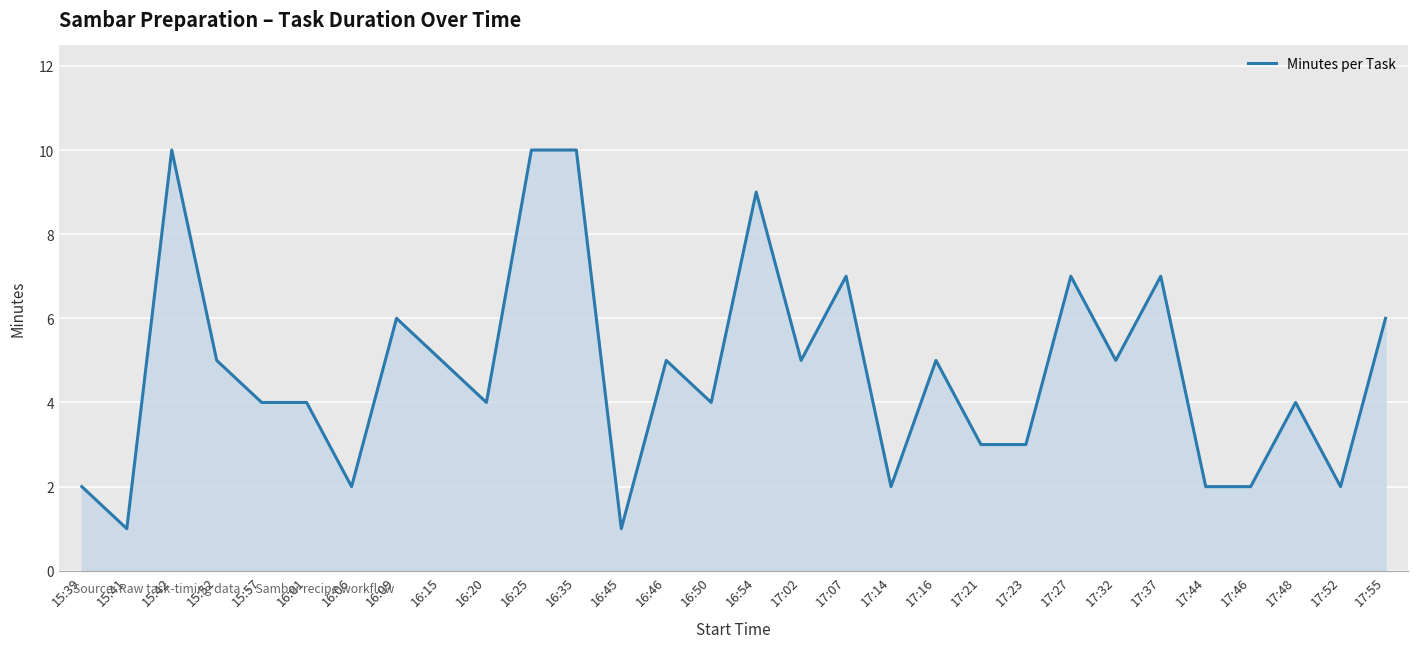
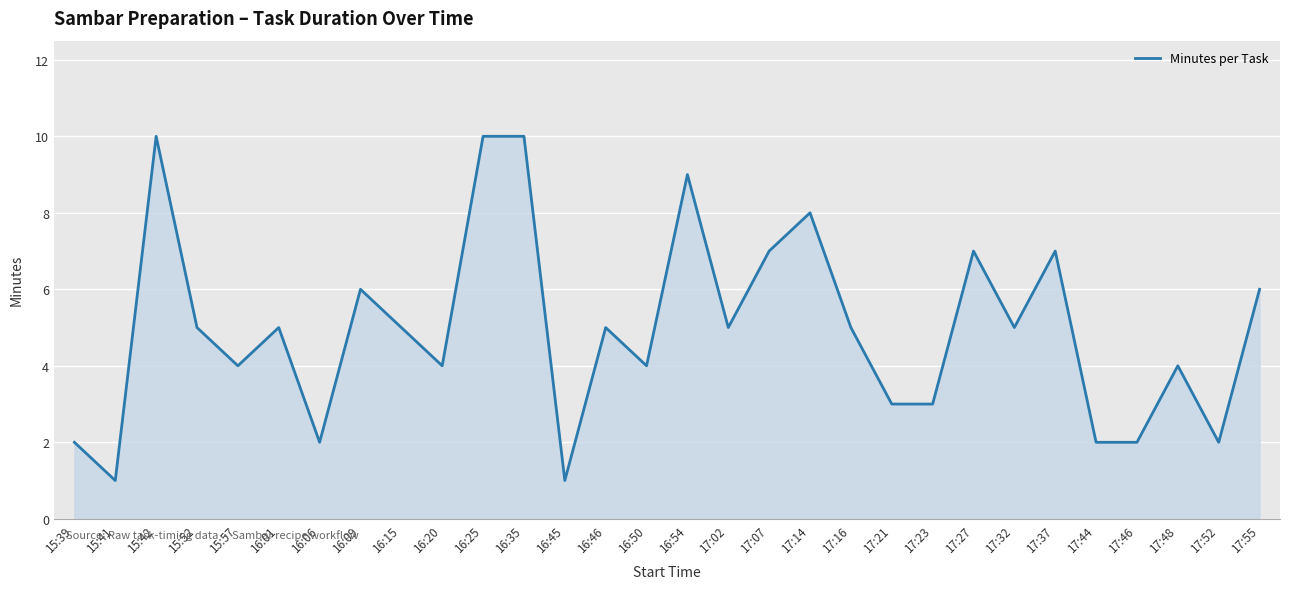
  {
    "15:39": 2,
    "15:41": 1,
    "15:42": 10,
    "15:52": 5,
    "15:57": 4,
-   "16:01": 4,
+   "16:01": 5,
    "16:06": 2,
    "16:09": 6,
    "16:15": 5,
    "16:20": 4,
    "16:25": 10,
    "16:35": 10,
    "16:45": 1,
    "16:46": 5,
    "16:50": 4,
    "16:54": 9,
    "17:02": 5,
    "17:07": 7,
-   "17:14": 2,
+   "17:14": 8,
    "17:16": 5,
    "17:21": 3,
    "17:23": 3,
    "17:27": 7,
    "17:32": 5,
    "17:37": 7,
    "17:44": 2,
    "17:46": 2,
    "17:48": 4,
    "17:52": 2,
    "17:55": 6
  }
